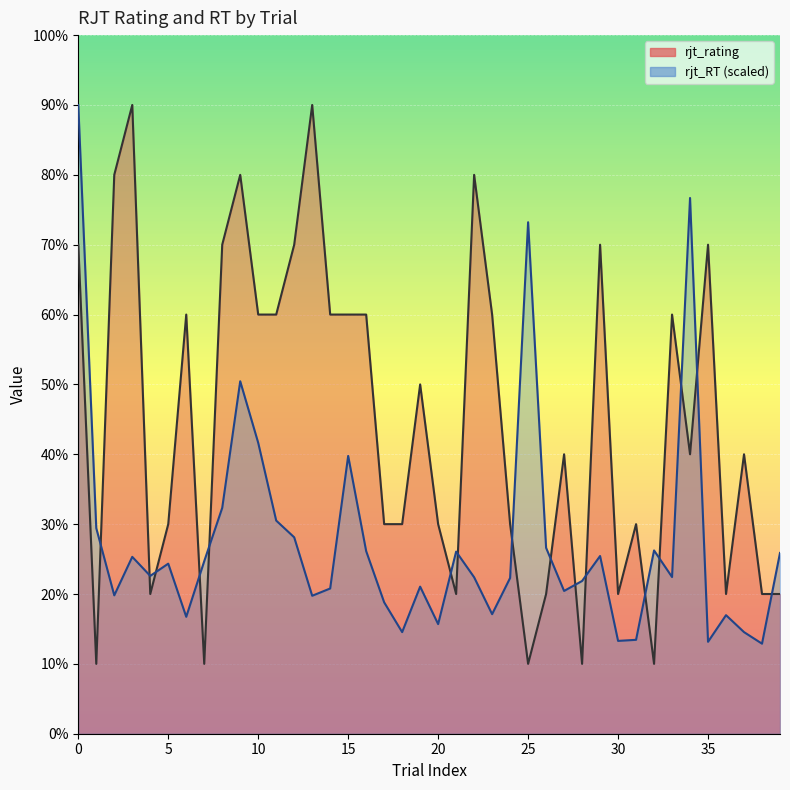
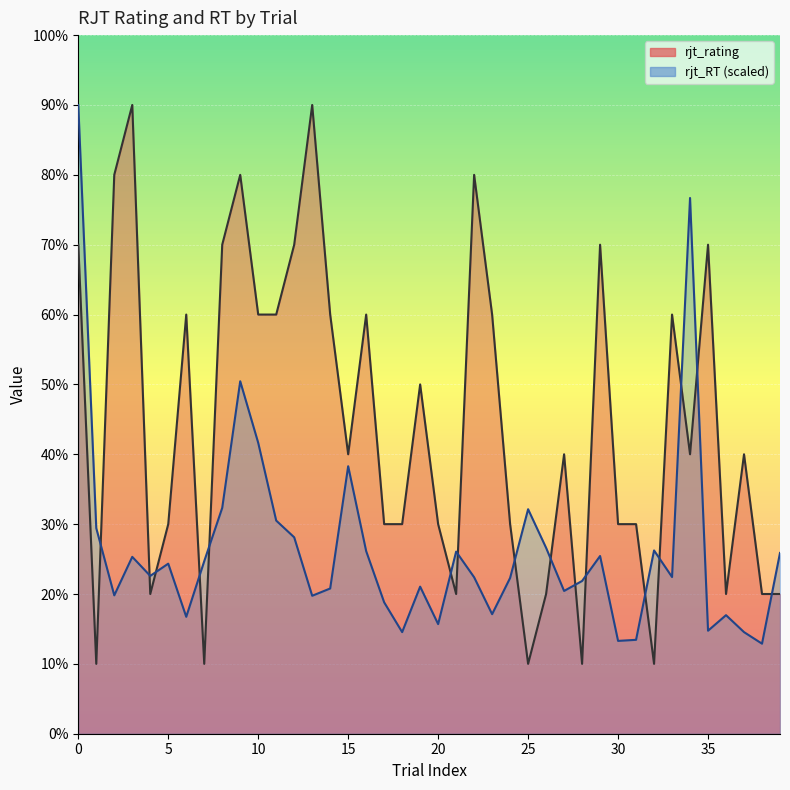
  {
    "rjt_rating": {
      "0": "70%",
      "5": "30%",
      "10": "60%",
-     "15": "60%",
+     "15": "40%",
      "20": "30%",
      "25": "10%",
-     "30": "20%",
+     "30": "30%",
      "35": "70%"
    },
    "rjt_RT (scaled)": {
      "0": "90%",
      "5": "24%",
      "10": "42%",
-     "15": "40%",
+     "15": "38%",
      "20": "16%",
-     "25": "73%",
+     "25": "32%",
      "30": "13%",
-     "35": "13%"
+     "35": "15%"
    }
  }
